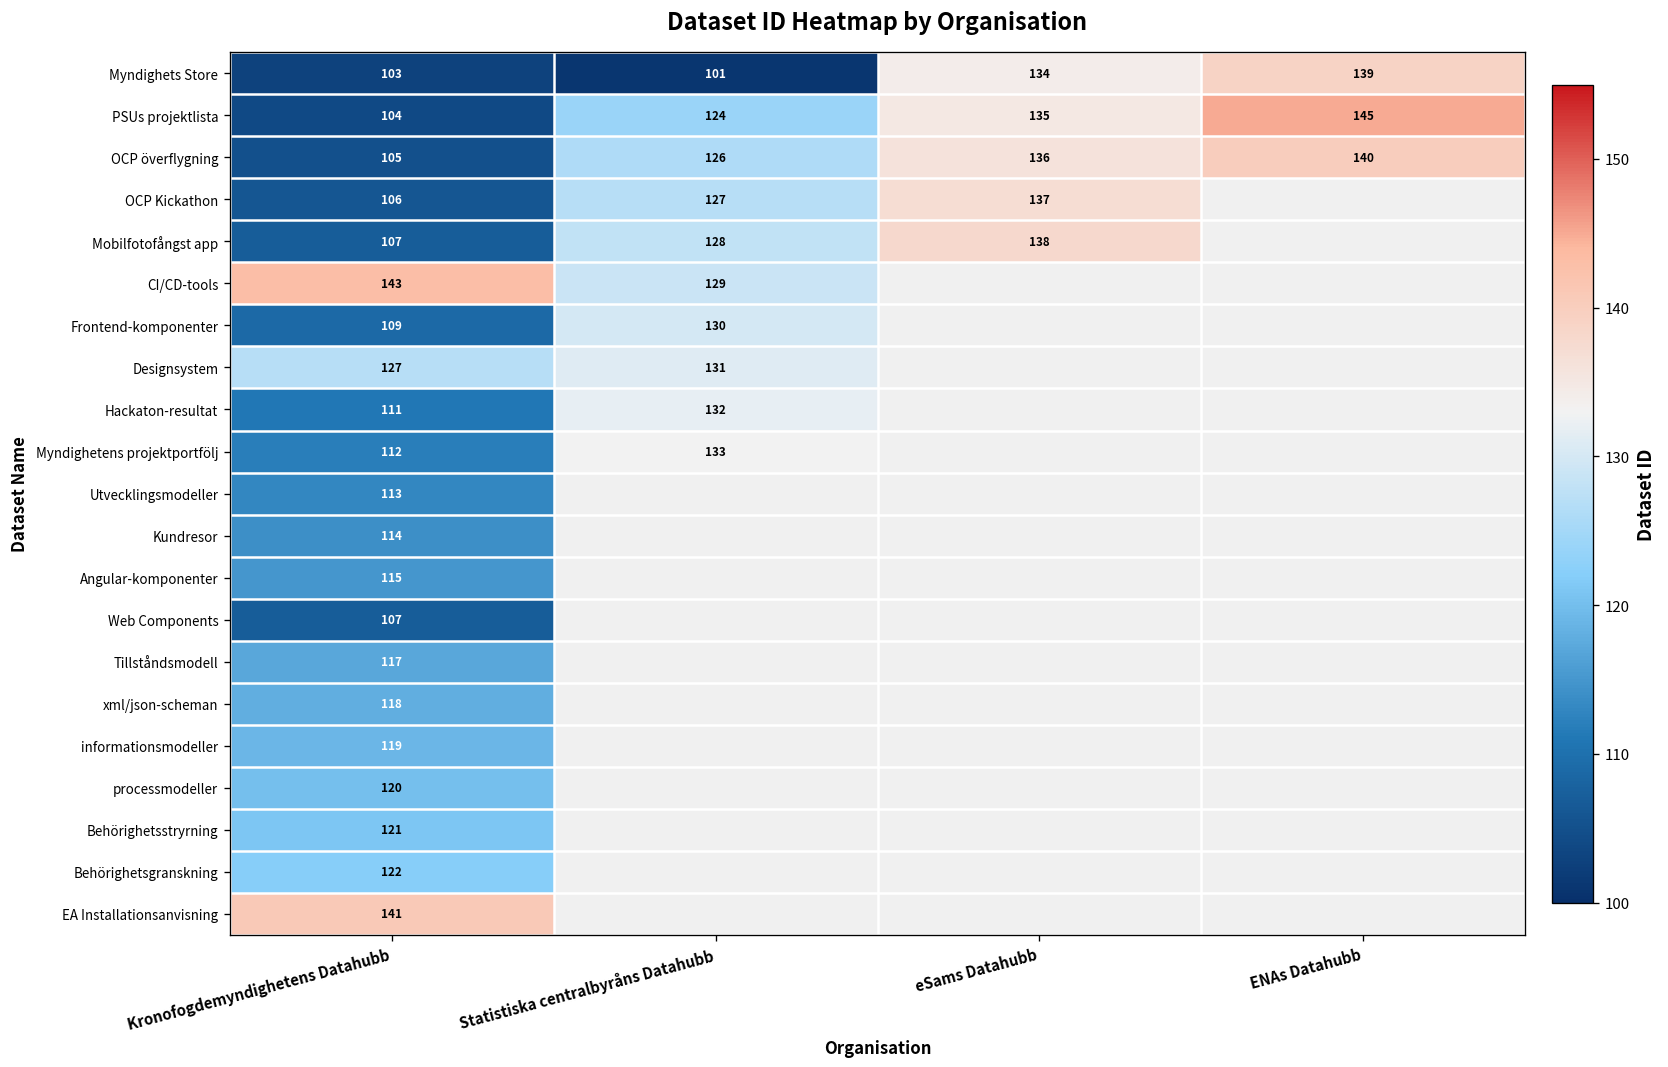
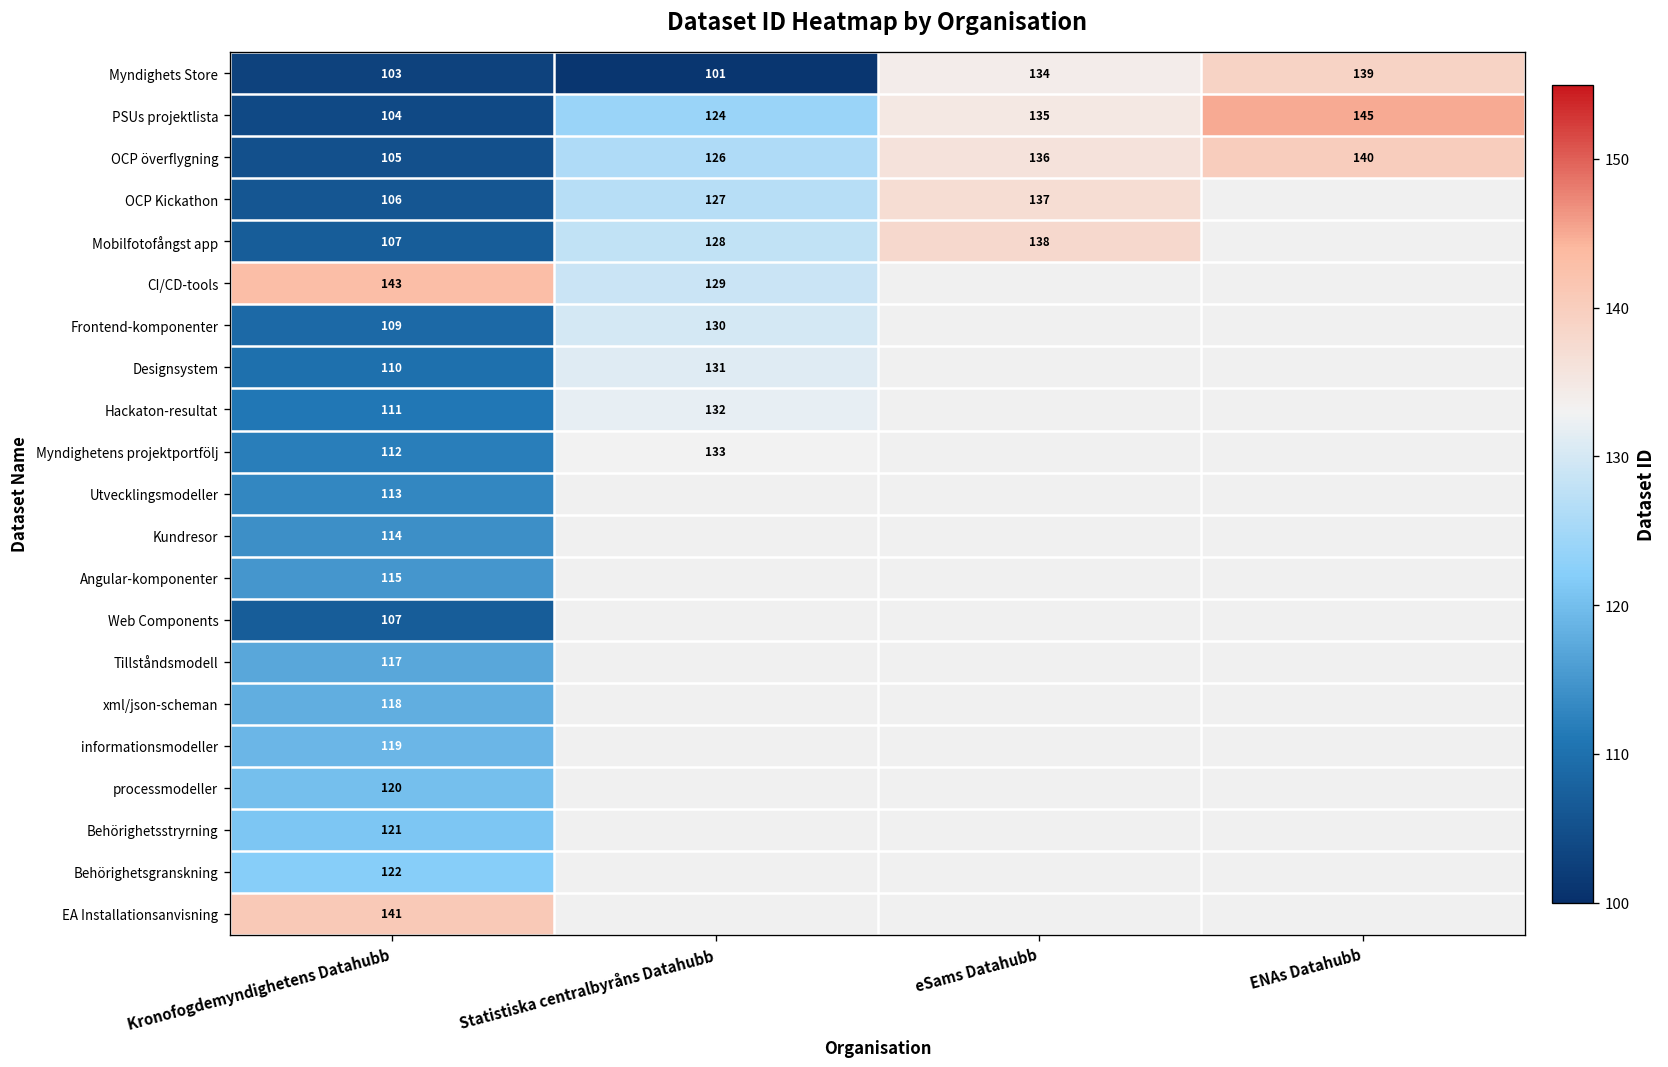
  {
    "Myndighets Store": {
      "Kronofogdemyndighetens Datahubb": 103,
      "Statistiska centralbyråns Datahubb": 101,
      "eSams Datahubb": 134,
      "ENAs Datahubb": 139
    },
    "PSUs projektlista": {
      "Kronofogdemyndighetens Datahubb": 104,
      "Statistiska centralbyråns Datahubb": 124,
      "eSams Datahubb": 135,
      "ENAs Datahubb": 145
    },
    "OCP överflygning": {
      "Kronofogdemyndighetens Datahubb": 105,
      "Statistiska centralbyråns Datahubb": 126,
      "eSams Datahubb": 136,
      "ENAs Datahubb": 140
    },
    "OCP Kickathon": {
      "Kronofogdemyndighetens Datahubb": 106,
      "Statistiska centralbyråns Datahubb": 127,
      "eSams Datahubb": 137
    },
    "Mobilfotofångst app": {
      "Kronofogdemyndighetens Datahubb": 107,
      "Statistiska centralbyråns Datahubb": 128,
      "eSams Datahubb": 138
    },
    "CI/CD-tools": {
      "Kronofogdemyndighetens Datahubb": 143,
      "Statistiska centralbyråns Datahubb": 129
    },
    "Frontend-komponenter": {
      "Kronofogdemyndighetens Datahubb": 109,
      "Statistiska centralbyråns Datahubb": 130
    },
    "Designsystem": {
-     "Kronofogdemyndighetens Datahubb": 127,
+     "Kronofogdemyndighetens Datahubb": 110,
      "Statistiska centralbyråns Datahubb": 131
    },
    "Hackaton-resultat": {
      "Kronofogdemyndighetens Datahubb": 111,
      "Statistiska centralbyråns Datahubb": 132
    },
    "Myndighetens projektportfölj": {
      "Kronofogdemyndighetens Datahubb": 112,
      "Statistiska centralbyråns Datahubb": 133
    },
    "Utvecklingsmodeller": {
      "Kronofogdemyndighetens Datahubb": 113
    },
    "Kundresor": {
      "Kronofogdemyndighetens Datahubb": 114
    },
    "Angular-komponenter": {
      "Kronofogdemyndighetens Datahubb": 115
    },
    "Web Components": {
      "Kronofogdemyndighetens Datahubb": 107
    },
    "Tillståndsmodell": {
      "Kronofogdemyndighetens Datahubb": 117
    },
    "xml/json-scheman": {
      "Kronofogdemyndighetens Datahubb": 118
    },
    "informationsmodeller": {
      "Kronofogdemyndighetens Datahubb": 119
    },
    "processmodeller": {
      "Kronofogdemyndighetens Datahubb": 120
    },
    "Behörighetsstryrning": {
      "Kronofogdemyndighetens Datahubb": 121
    },
    "Behörighetsgranskning": {
      "Kronofogdemyndighetens Datahubb": 122
    },
    "EA Installationsanvisning": {
      "Kronofogdemyndighetens Datahubb": 141
    }
  }
